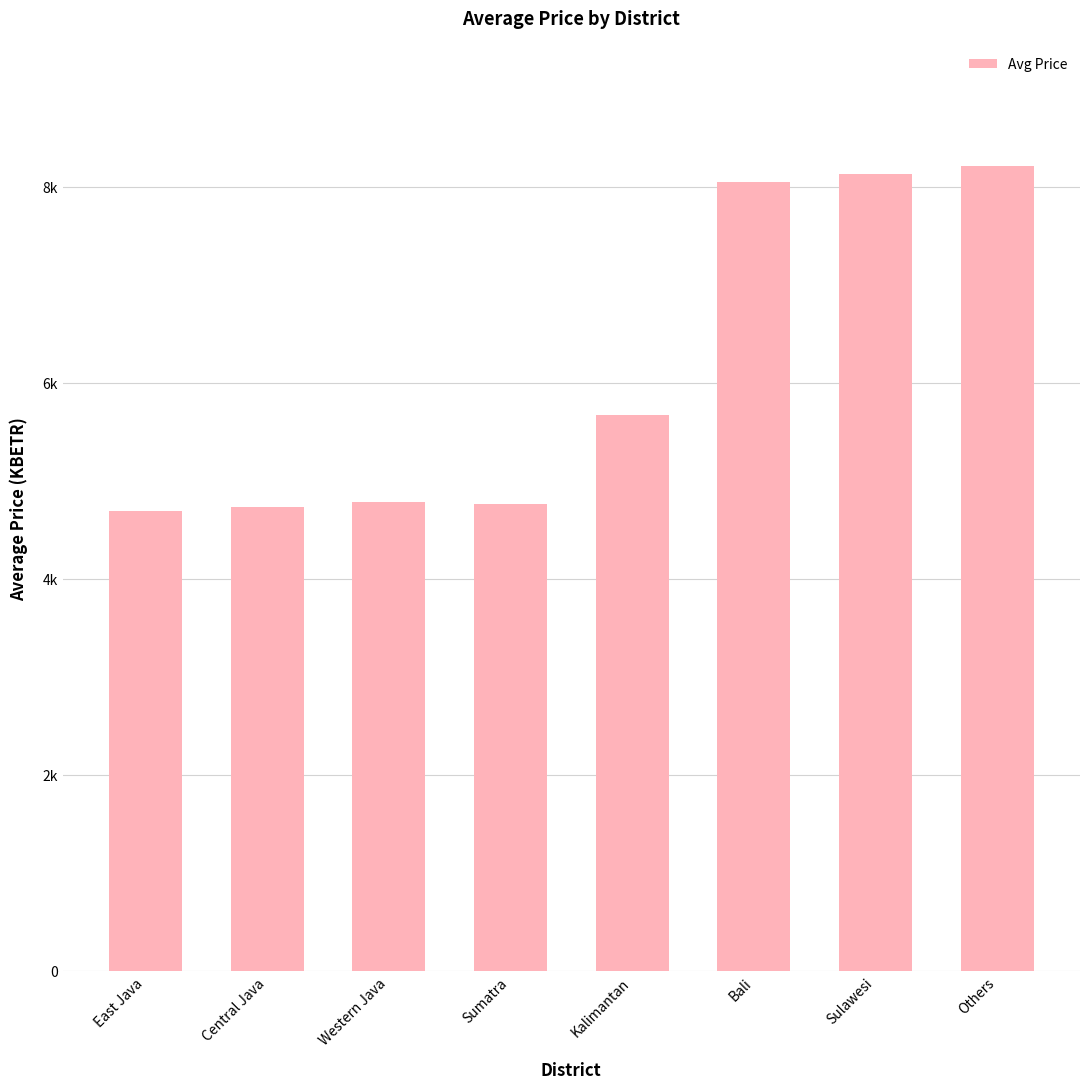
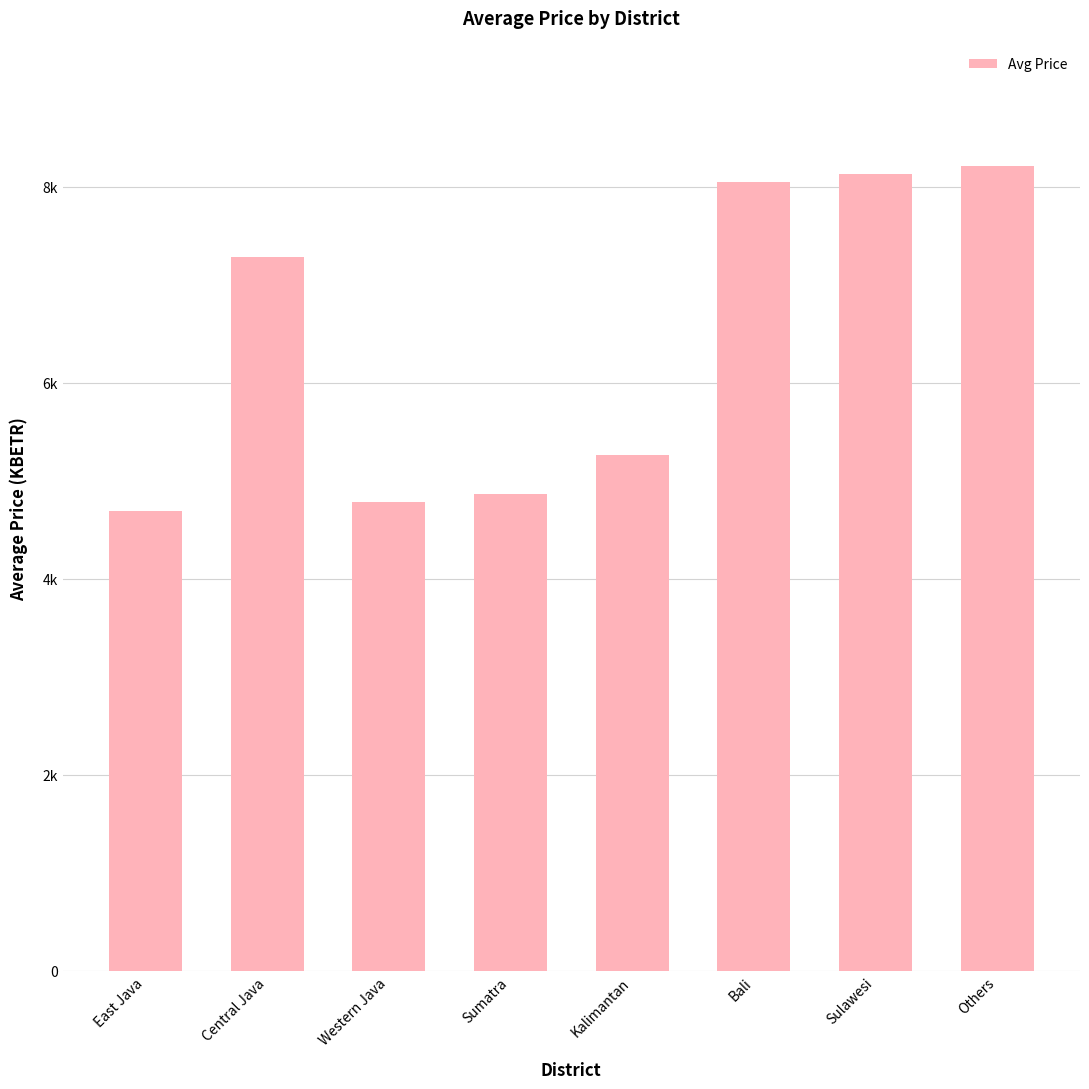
  {
    "East Java": 4700,
-   "Central Java": 4700,
+   "Central Java": 7300,
    "Western Java": 4800,
-   "Sumatra": 4800,
-   "Kalimantan": 5700,
+   "Sumatra": 4900,
+   "Kalimantan": 5300,
    "Bali": 8000,
    "Sulawesi": 8100,
    "Others": 8200
  }
